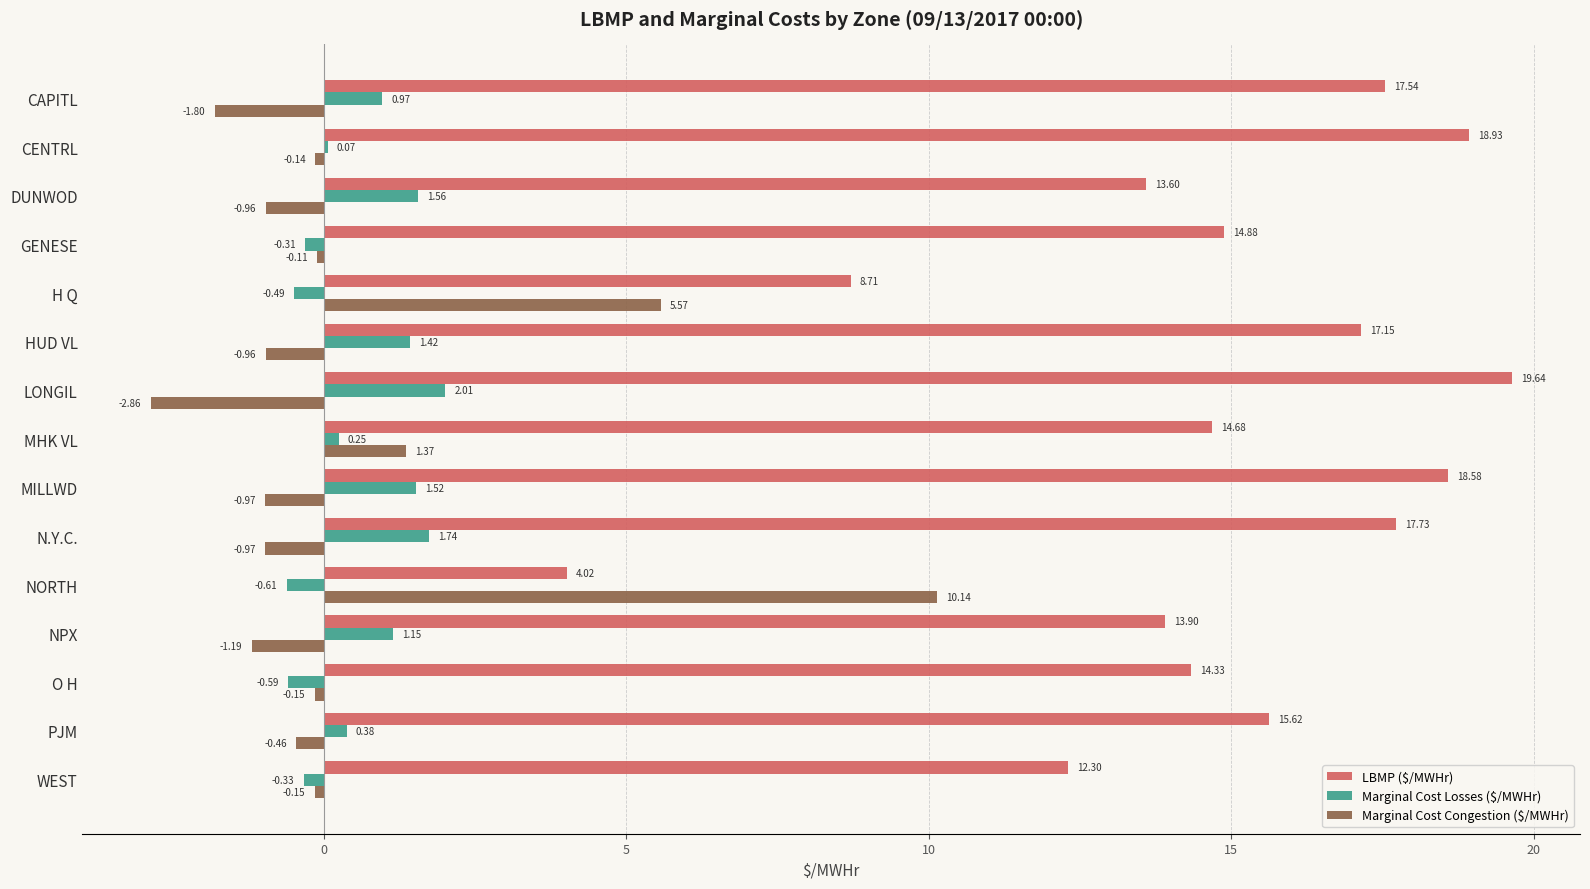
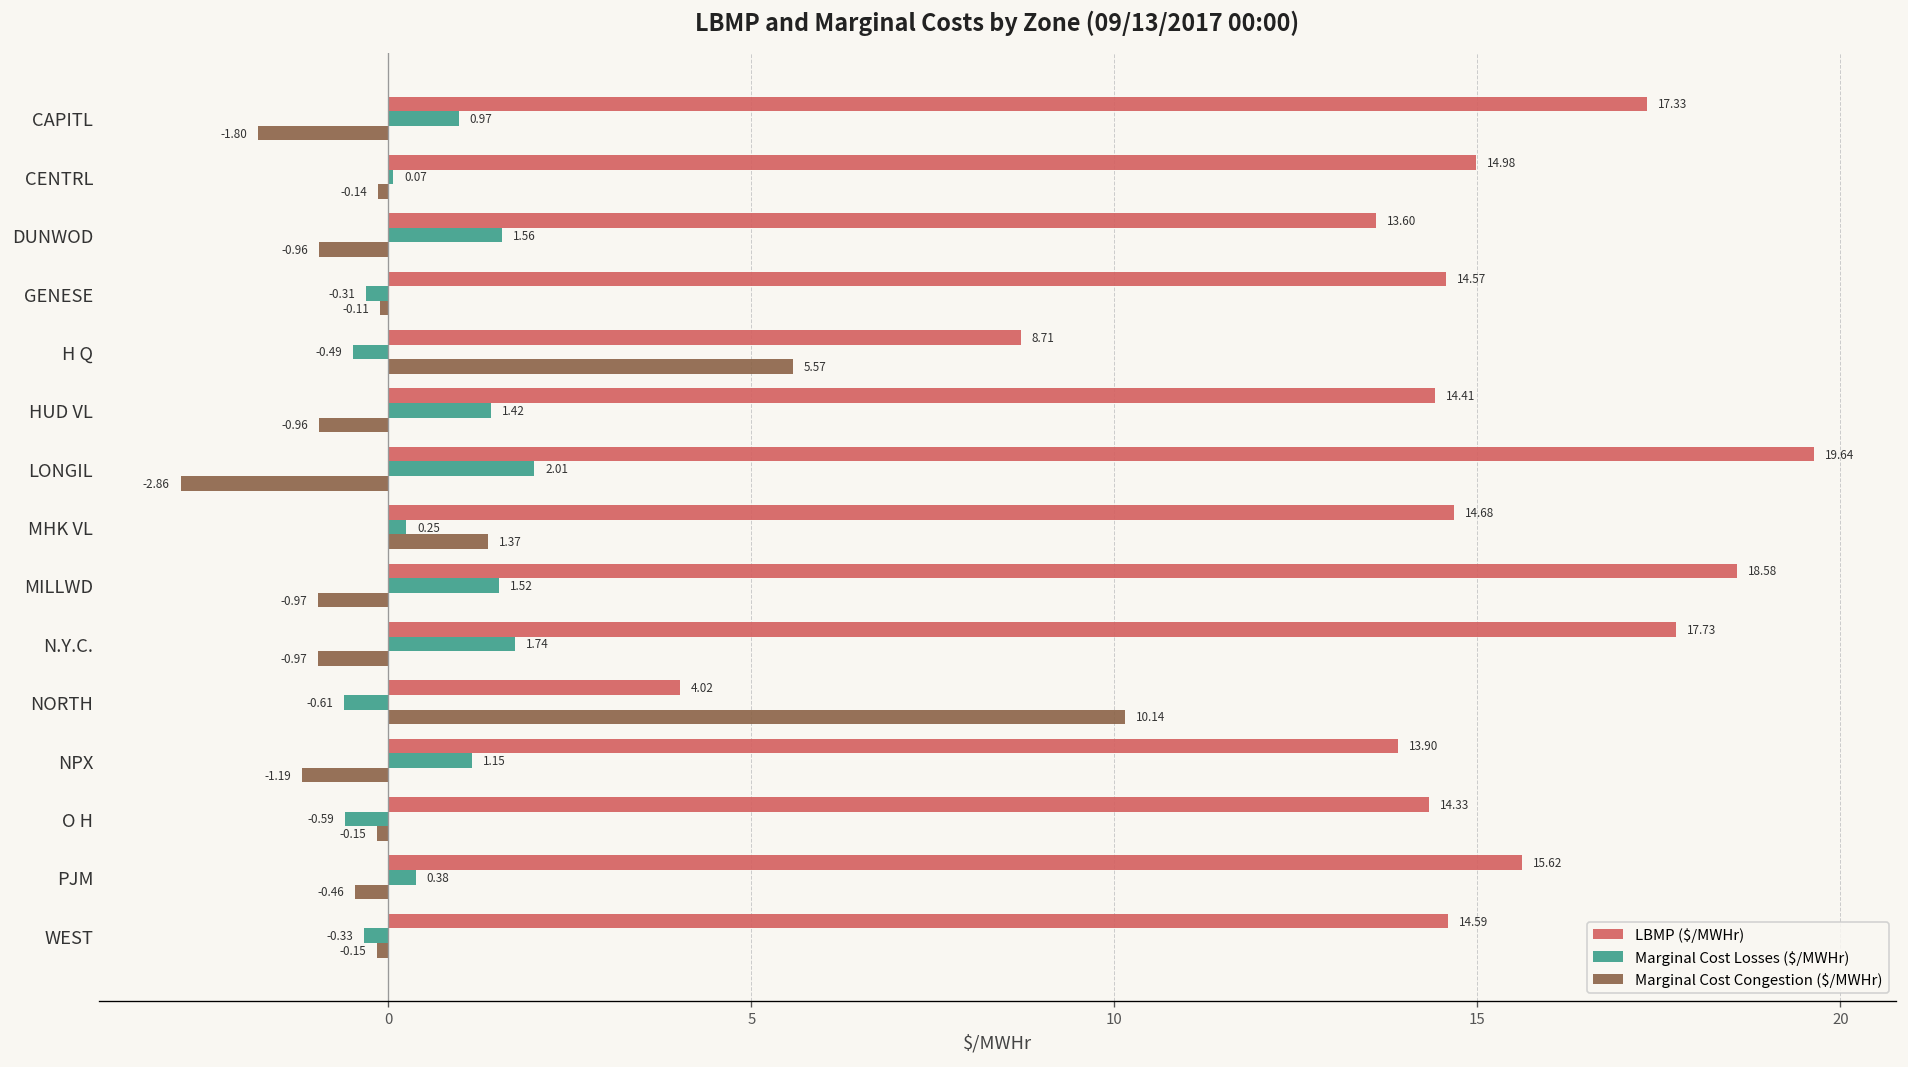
  {
    "LBMP ($/MWHr)": {
-     "CAPITL": 17.54,
-     "CENTRL": 18.93,
+     "CAPITL": 17.33,
+     "CENTRL": 14.98,
      "DUNWOD": 13.60,
-     "GENESE": 14.88,
+     "GENESE": 14.57,
      "H Q": 8.71,
-     "HUD VL": 17.15,
+     "HUD VL": 14.41,
      "LONGIL": 19.64,
      "MHK VL": 14.68,
      "MILLWD": 18.58,
      "N.Y.C.": 17.73,
      "NORTH": 4.02,
      "NPX": 13.90,
      "O H": 14.33,
      "PJM": 15.62,
-     "WEST": 12.30
+     "WEST": 14.59
    },
    "Marginal Cost Losses ($/MWHr)": {
      "CAPITL": 0.97,
      "CENTRL": 0.07,
      "DUNWOD": 1.56,
      "GENESE": -0.31,
      "H Q": -0.49,
      "HUD VL": 1.42,
      "LONGIL": 2.01,
      "MHK VL": 0.25,
      "MILLWD": 1.52,
      "N.Y.C.": 1.74,
      "NORTH": -0.61,
      "NPX": 1.15,
      "O H": -0.59,
      "PJM": 0.38,
      "WEST": -0.33
    },
    "Marginal Cost Congestion ($/MWHr)": {
      "CAPITL": -1.80,
      "CENTRL": -0.14,
      "DUNWOD": -0.96,
      "GENESE": -0.11,
      "H Q": 5.57,
      "HUD VL": -0.96,
      "LONGIL": -2.86,
      "MHK VL": 1.37,
      "MILLWD": -0.97,
      "N.Y.C.": -0.97,
      "NORTH": 10.14,
      "NPX": -1.19,
      "O H": -0.15,
      "PJM": -0.46,
      "WEST": -0.15
    }
  }
